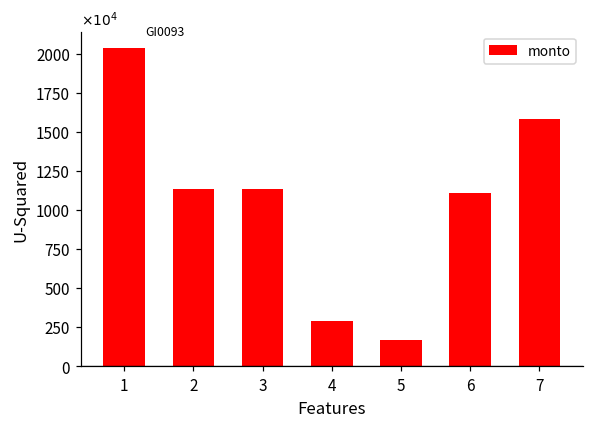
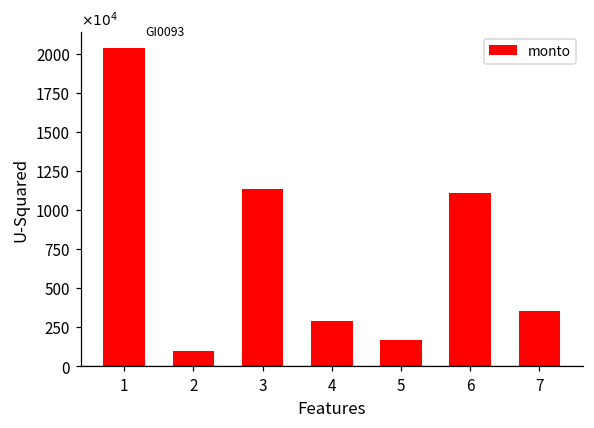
  {
    "1": 2040,
-   "2": 1130,
+   "2": 100,
    "3": 1130,
    "4": 290,
    "5": 160,
    "6": 1110,
-   "7": 1580
+   "7": 350
  }
